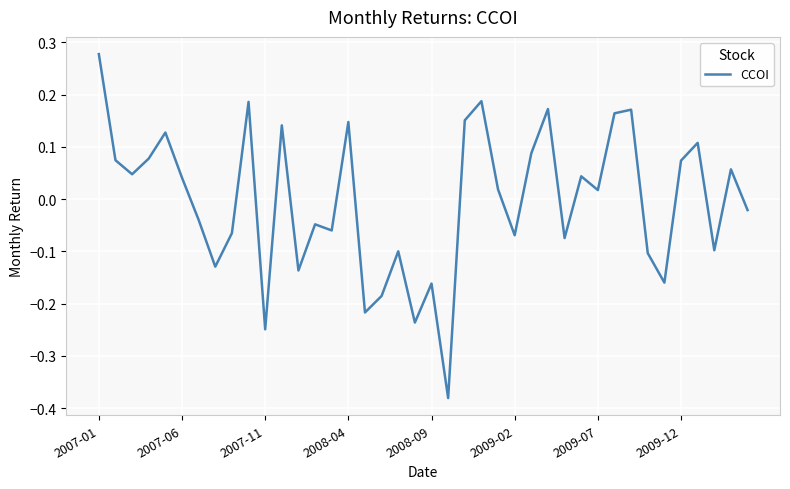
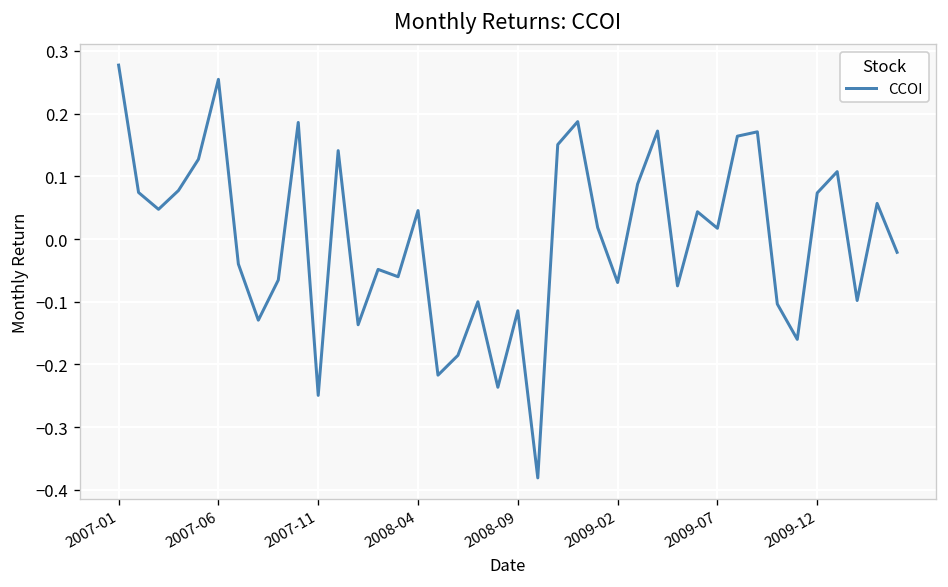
  {
    "2007-01": 0.28,
-   "2007-06": 0.04,
+   "2007-06": 0.25,
    "2007-11": -0.25,
-   "2008-04": 0.15,
-   "2008-09": -0.16,
+   "2008-04": 0.05,
+   "2008-09": -0.11,
    "2009-02": -0.07,
    "2009-07": 0.02,
    "2009-12": 0.07
  }
